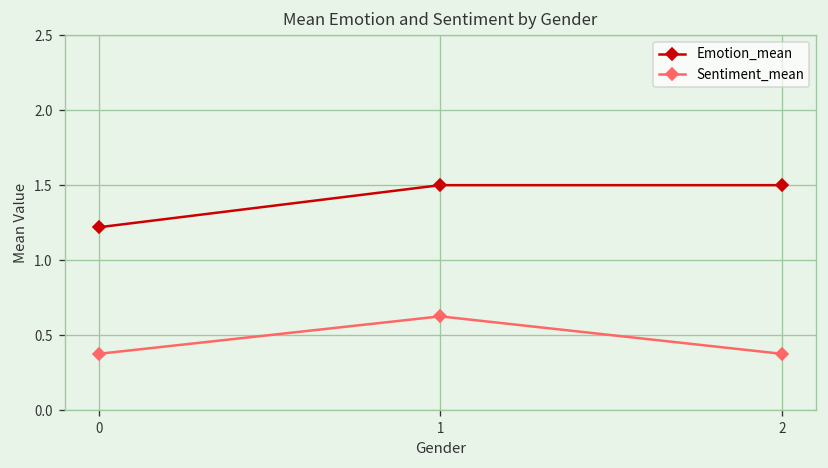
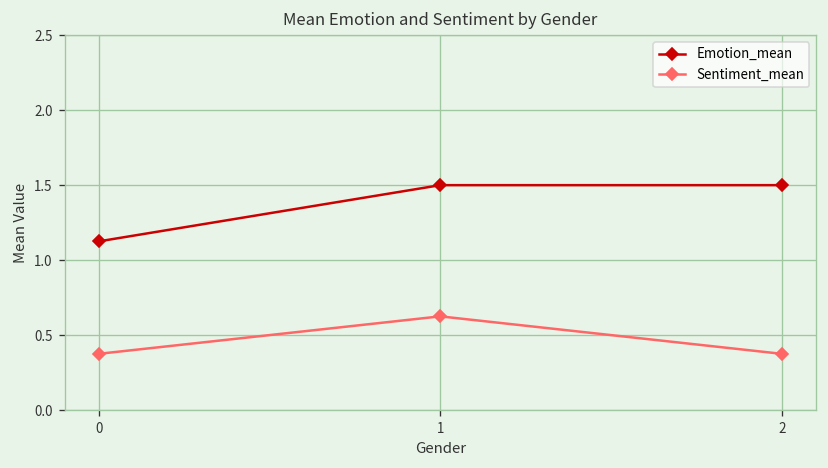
  {
    "Emotion_mean": {
-     "0": 1.22,
+     "0": 1.13,
      "1": 1.50,
      "2": 1.50
    },
    "Sentiment_mean": {
      "0": 0.38,
      "1": 0.63,
      "2": 0.38
    }
  }
